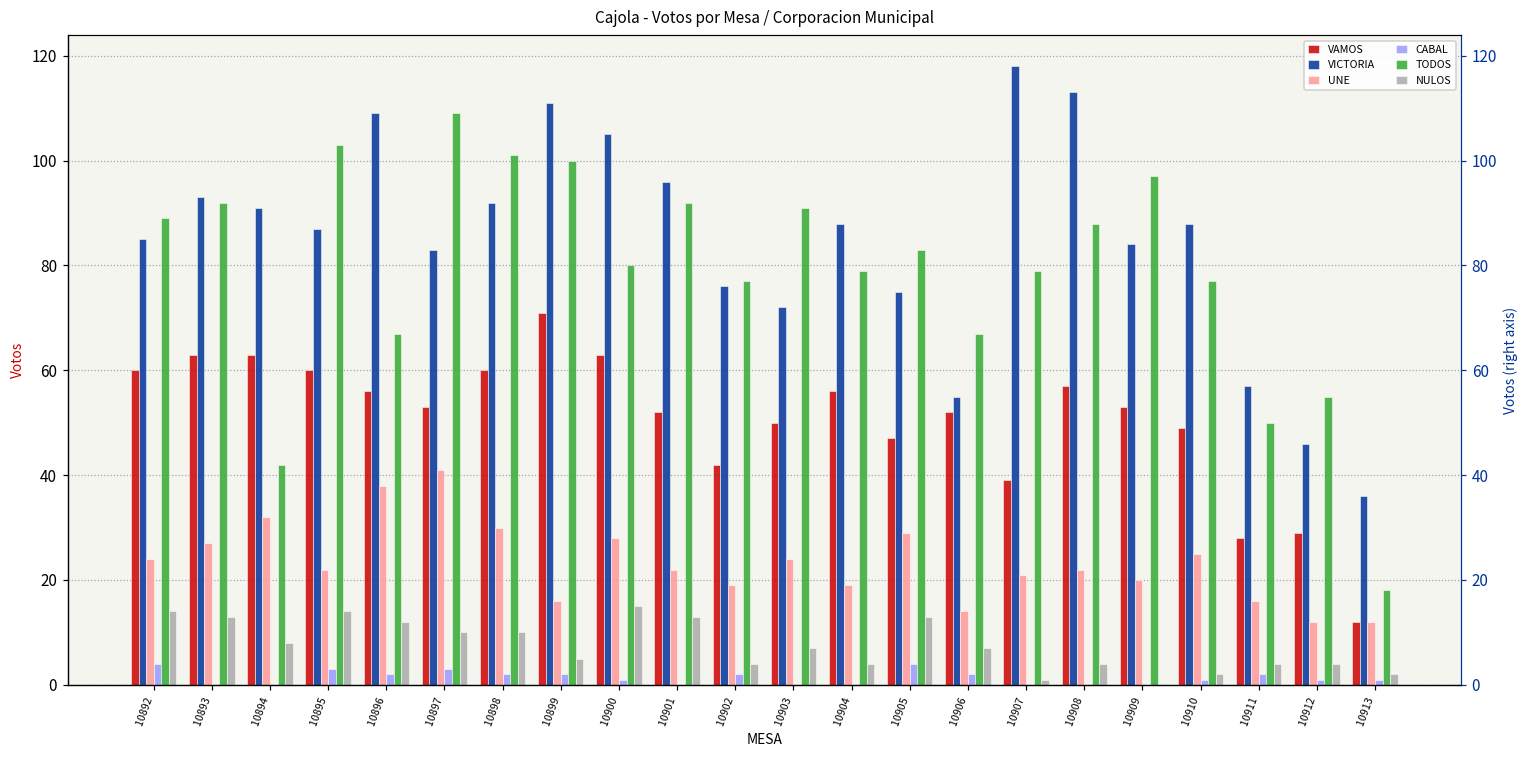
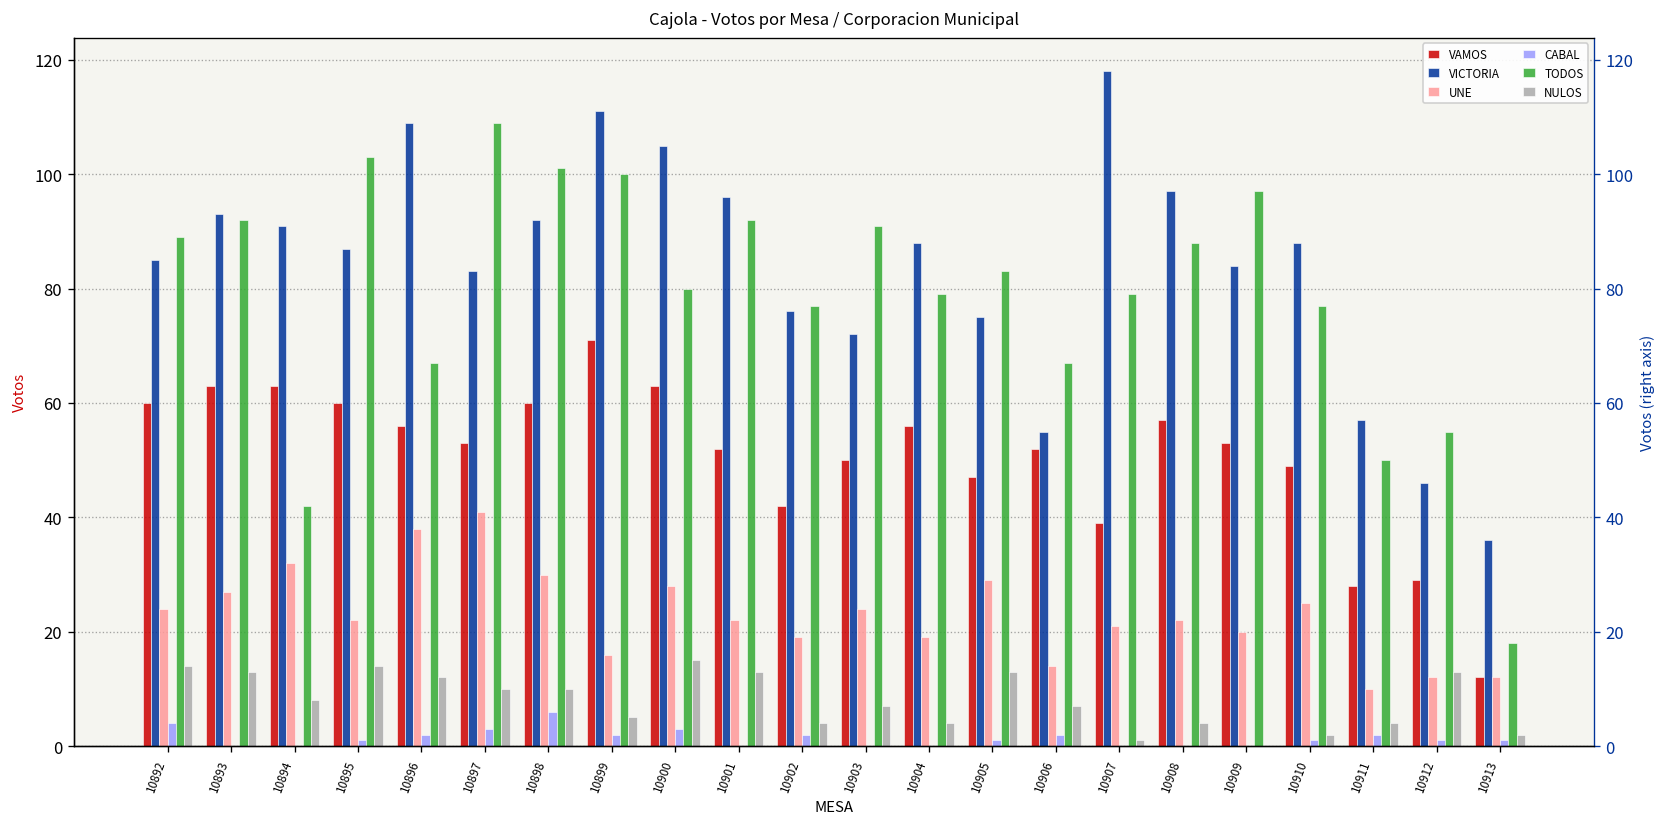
  {
    "VAMOS": {
      "10892": 60,
      "10893": 63,
      "10894": 63,
      "10895": 60,
      "10896": 56,
      "10897": 53,
      "10898": 60,
      "10899": 71,
      "10900": 63,
      "10901": 52,
      "10902": 42,
      "10903": 50,
      "10904": 56,
      "10905": 47,
      "10906": 52,
      "10907": 39,
      "10908": 57,
      "10909": 53,
      "10910": 49,
      "10911": 28,
      "10912": 29,
      "10913": 12
    },
    "VICTORIA": {
      "10892": 85,
      "10893": 93,
      "10894": 91,
      "10895": 87,
      "10896": 109,
      "10897": 83,
      "10898": 92,
      "10899": 111,
      "10900": 105,
      "10901": 96,
      "10902": 76,
      "10903": 72,
      "10904": 88,
      "10905": 75,
      "10906": 55,
      "10907": 118,
-     "10908": 113,
+     "10908": 97,
      "10909": 84,
      "10910": 88,
      "10911": 57,
      "10912": 46,
      "10913": 36
    },
    "UNE": {
      "10892": 24,
      "10893": 27,
      "10894": 32,
      "10895": 22,
      "10896": 38,
      "10897": 41,
      "10898": 30,
      "10899": 16,
      "10900": 28,
      "10901": 22,
      "10902": 19,
      "10903": 24,
      "10904": 19,
      "10905": 29,
      "10906": 14,
      "10907": 21,
      "10908": 22,
      "10909": 20,
      "10910": 25,
-     "10911": 16,
+     "10911": 10,
      "10912": 12,
      "10913": 12
    },
    "CABAL": {
      "10892": 4,
      "10893": 0,
      "10894": 0,
-     "10895": 3,
+     "10895": 1,
      "10896": 2,
      "10897": 3,
-     "10898": 2,
+     "10898": 6,
      "10899": 2,
-     "10900": 1,
+     "10900": 3,
      "10901": 0,
      "10902": 2,
      "10903": 0,
      "10904": 0,
-     "10905": 4,
+     "10905": 1,
      "10906": 2,
      "10907": 0,
      "10908": 0,
      "10909": 0,
      "10910": 1,
      "10911": 2,
      "10912": 1,
      "10913": 1
    },
    "TODOS": {
      "10892": 89,
      "10893": 92,
      "10894": 42,
      "10895": 103,
      "10896": 67,
      "10897": 109,
      "10898": 101,
      "10899": 100,
      "10900": 80,
      "10901": 92,
      "10902": 77,
      "10903": 91,
      "10904": 79,
      "10905": 83,
      "10906": 67,
      "10907": 79,
      "10908": 88,
      "10909": 97,
      "10910": 77,
      "10911": 50,
      "10912": 55,
      "10913": 18
    },
    "NULOS": {
      "10892": 14,
      "10893": 13,
      "10894": 8,
      "10895": 14,
      "10896": 12,
      "10897": 10,
      "10898": 10,
      "10899": 5,
      "10900": 15,
      "10901": 13,
      "10902": 4,
      "10903": 7,
      "10904": 4,
      "10905": 13,
      "10906": 7,
      "10907": 1,
      "10908": 4,
      "10909": 0,
      "10910": 2,
      "10911": 4,
-     "10912": 4,
+     "10912": 13,
      "10913": 2
    }
  }
